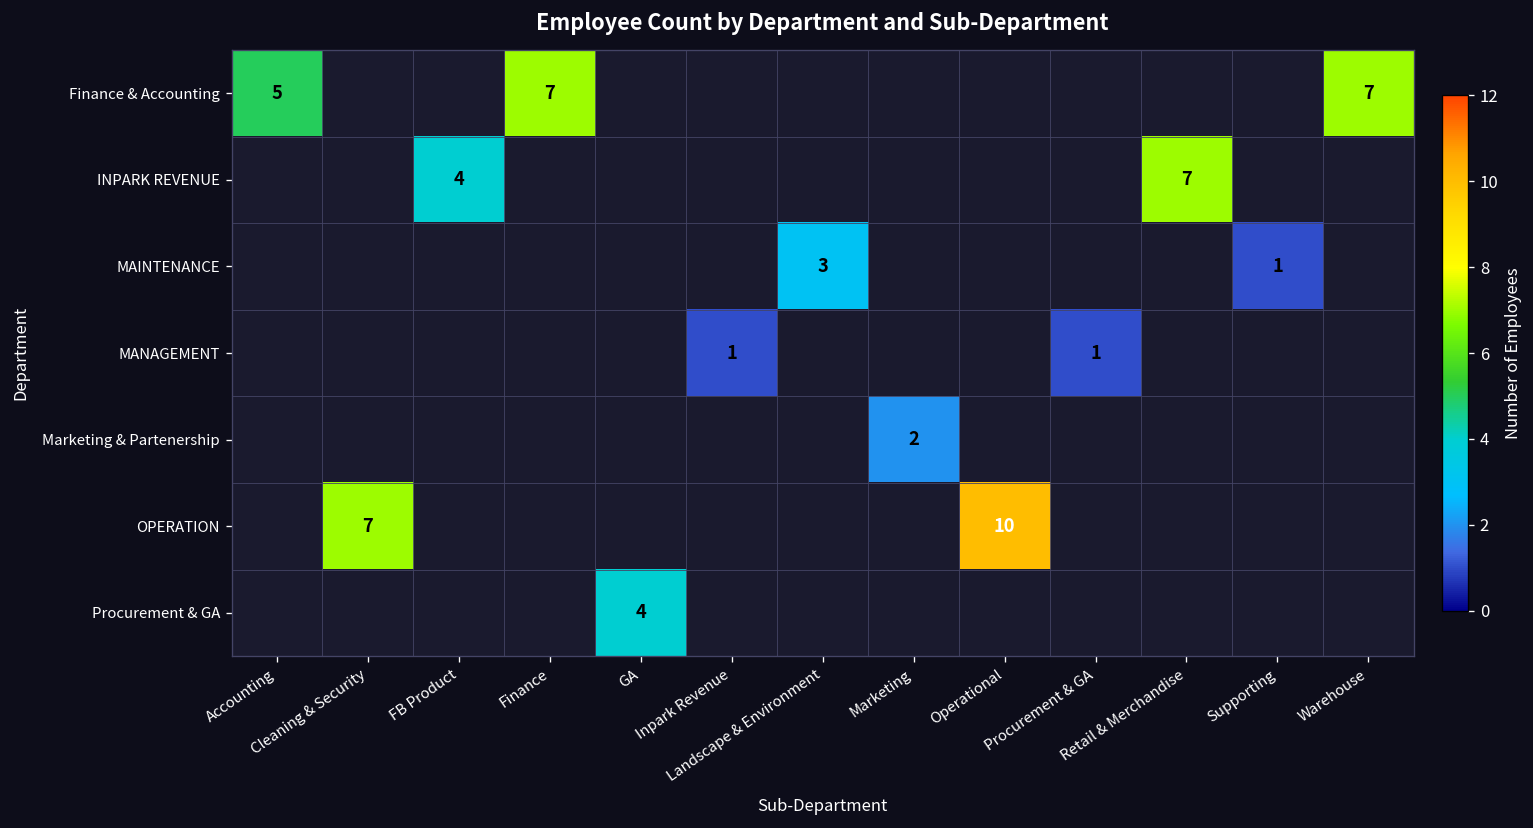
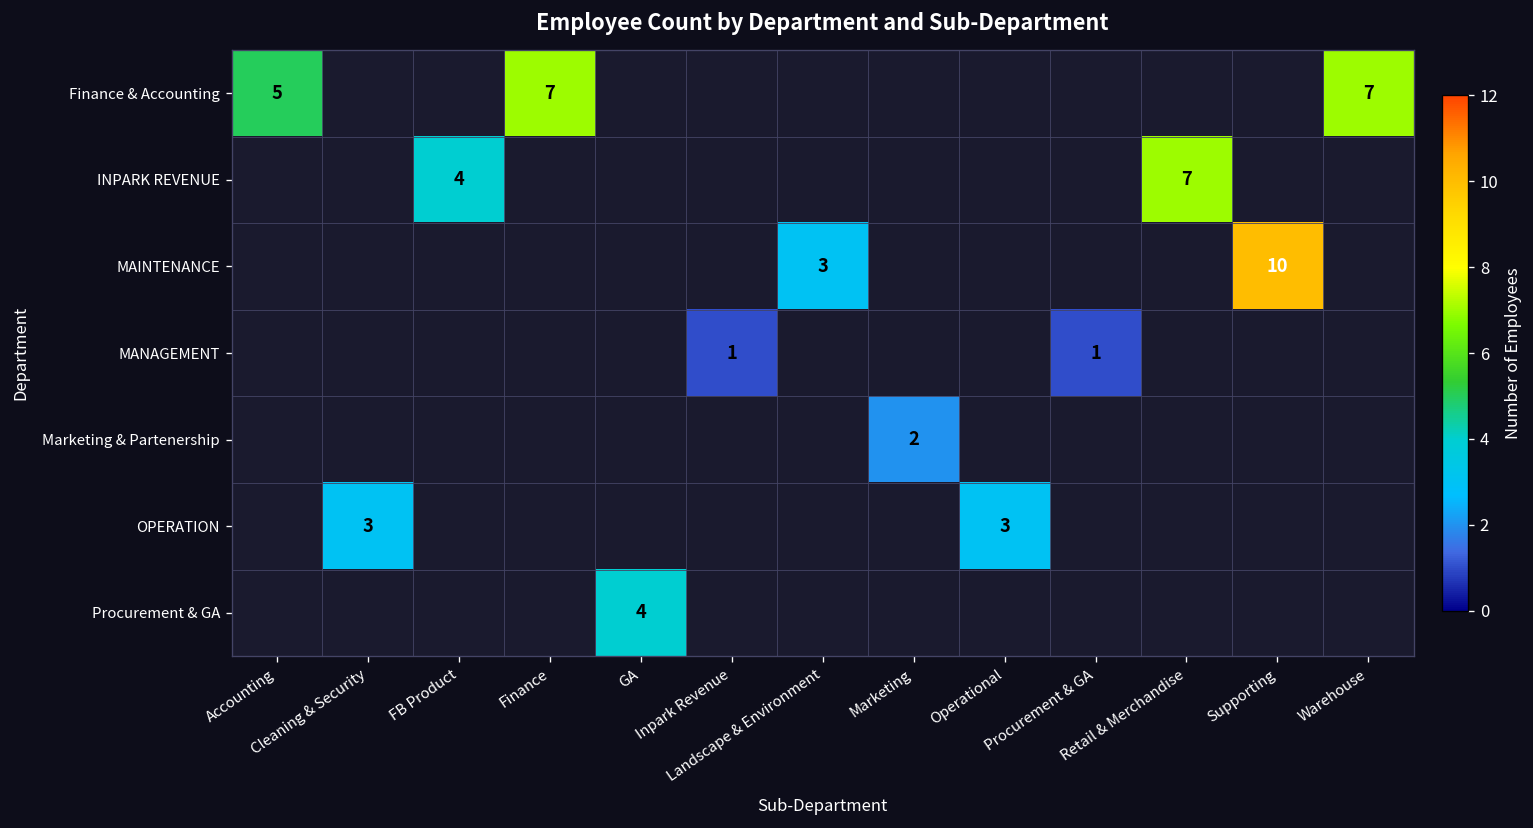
  {
    "Finance & Accounting": {
      "Accounting": 5,
      "Finance": 7,
      "Warehouse": 7
    },
    "INPARK REVENUE": {
      "FB Product": 4,
      "Retail & Merchandise": 7
    },
    "MAINTENANCE": {
      "Landscape & Environment": 3,
-     "Supporting": 1
+     "Supporting": 10
    },
    "MANAGEMENT": {
      "Inpark Revenue": 1,
      "Procurement & GA": 1
    },
    "Marketing & Partenership": {
      "Marketing": 2
    },
    "OPERATION": {
-     "Cleaning & Security": 7,
-     "Operational": 10
+     "Cleaning & Security": 3,
+     "Operational": 3
    },
    "Procurement & GA": {
      "GA": 4
    }
  }
